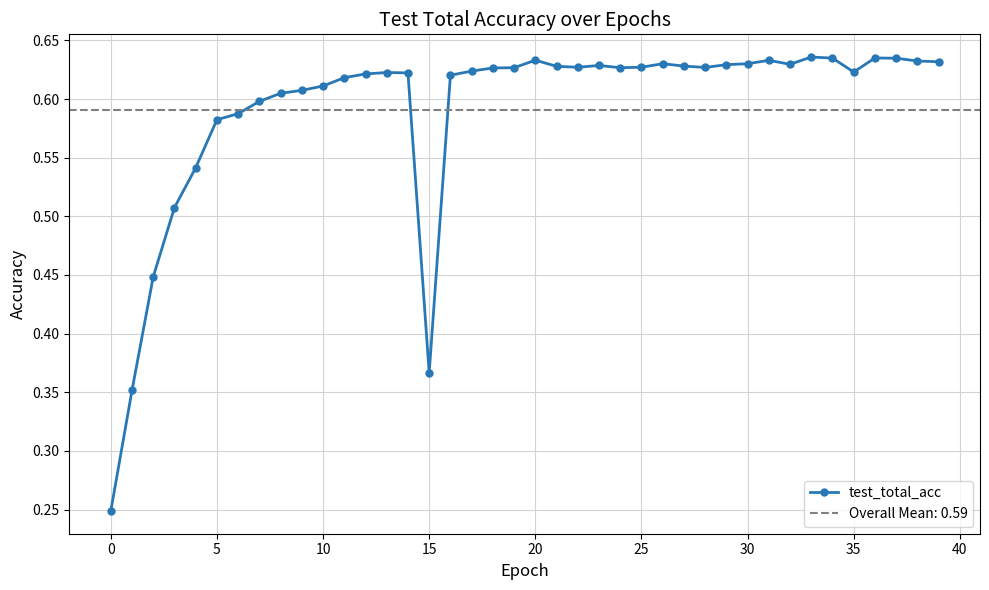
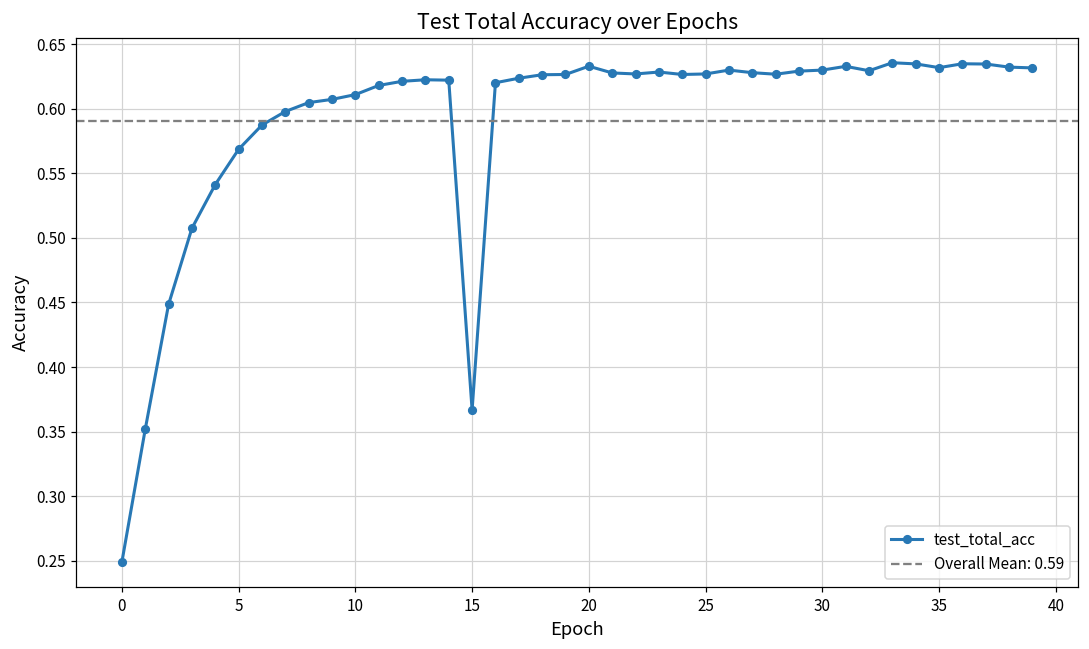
  {
    "0": 0.249,
-   "5": 0.582,
+   "5": 0.569,
    "10": 0.611,
    "15": 0.367,
    "20": 0.633,
    "25": 0.627,
    "30": 0.630,
-   "35": 0.623
+   "35": 0.632
  }
